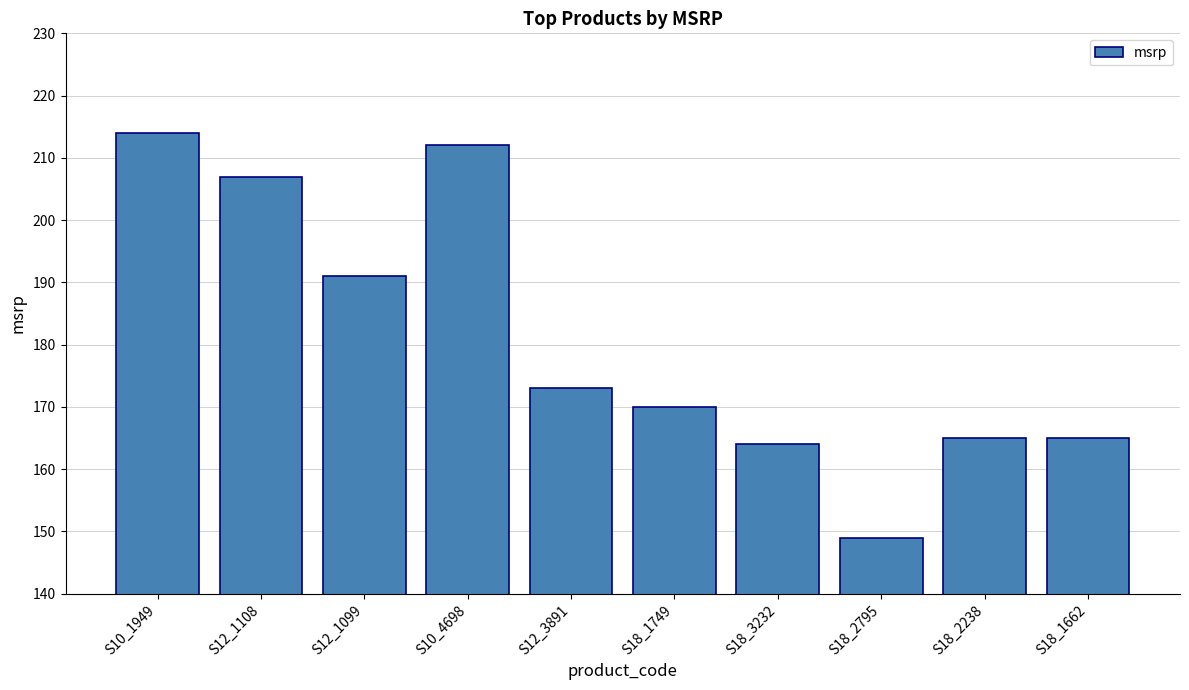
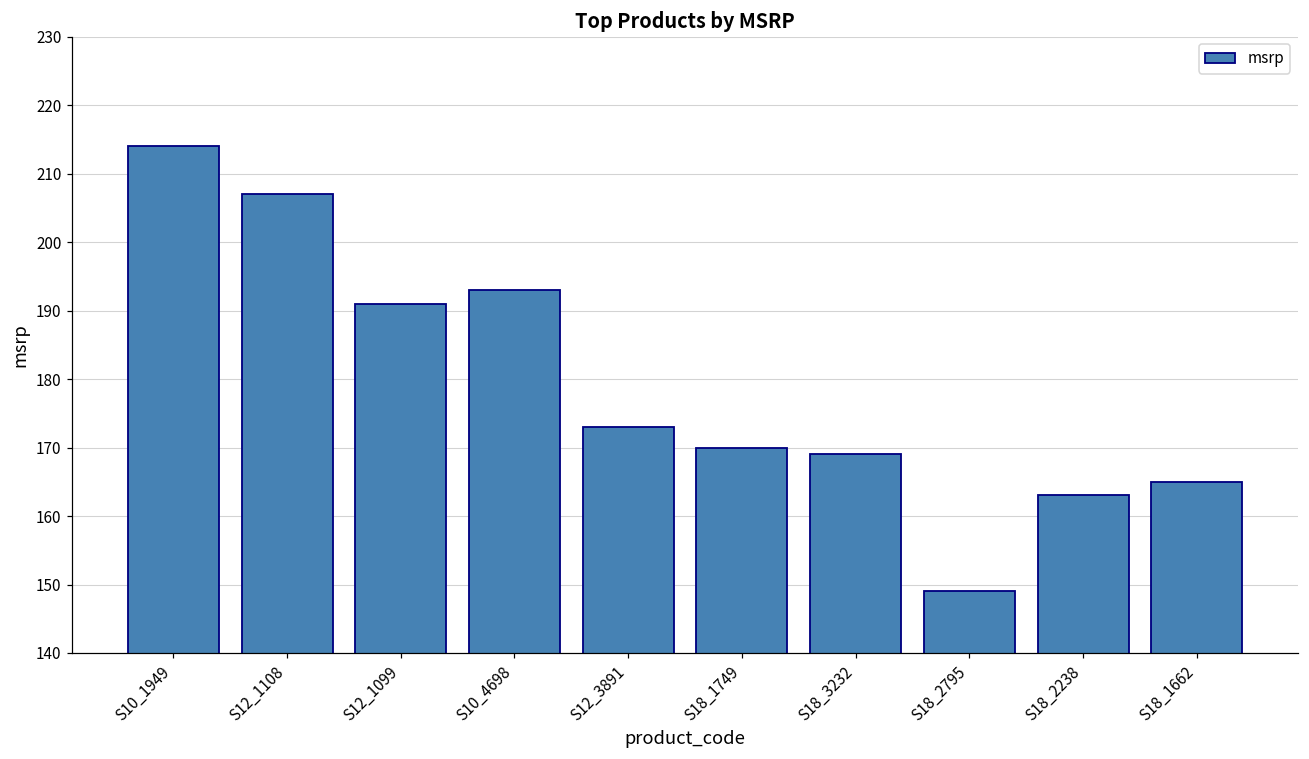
  {
    "S10_1949": 214,
    "S12_1108": 207,
    "S12_1099": 191,
-   "S10_4698": 212,
+   "S10_4698": 193,
    "S12_3891": 173,
    "S18_1749": 170,
-   "S18_3232": 164,
+   "S18_3232": 169,
    "S18_2795": 149,
-   "S18_2238": 165,
+   "S18_2238": 163,
    "S18_1662": 165
  }
